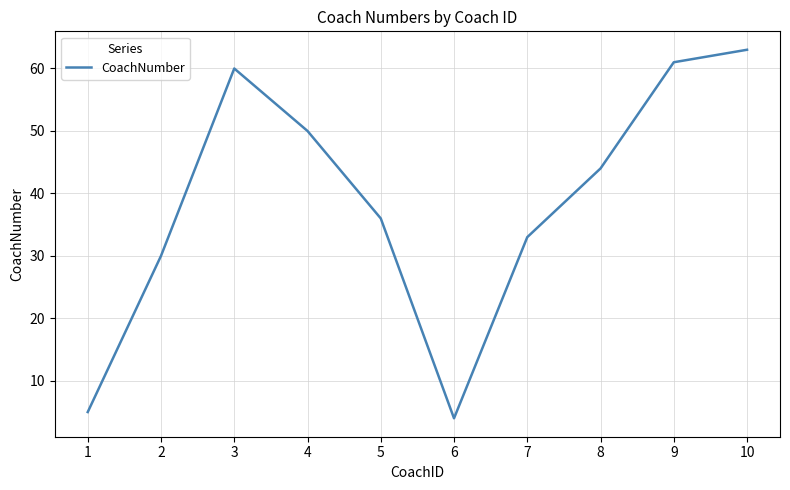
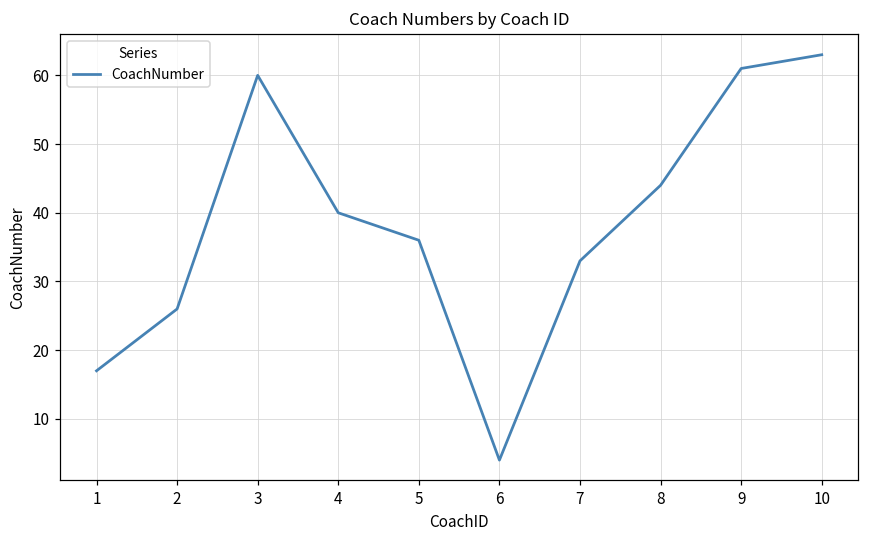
  {
-   "1": 5,
-   "2": 30,
+   "1": 17,
+   "2": 26,
    "3": 60,
-   "4": 50,
+   "4": 40,
    "5": 36,
    "6": 4,
    "7": 33,
    "8": 44,
    "9": 61,
    "10": 63
  }
